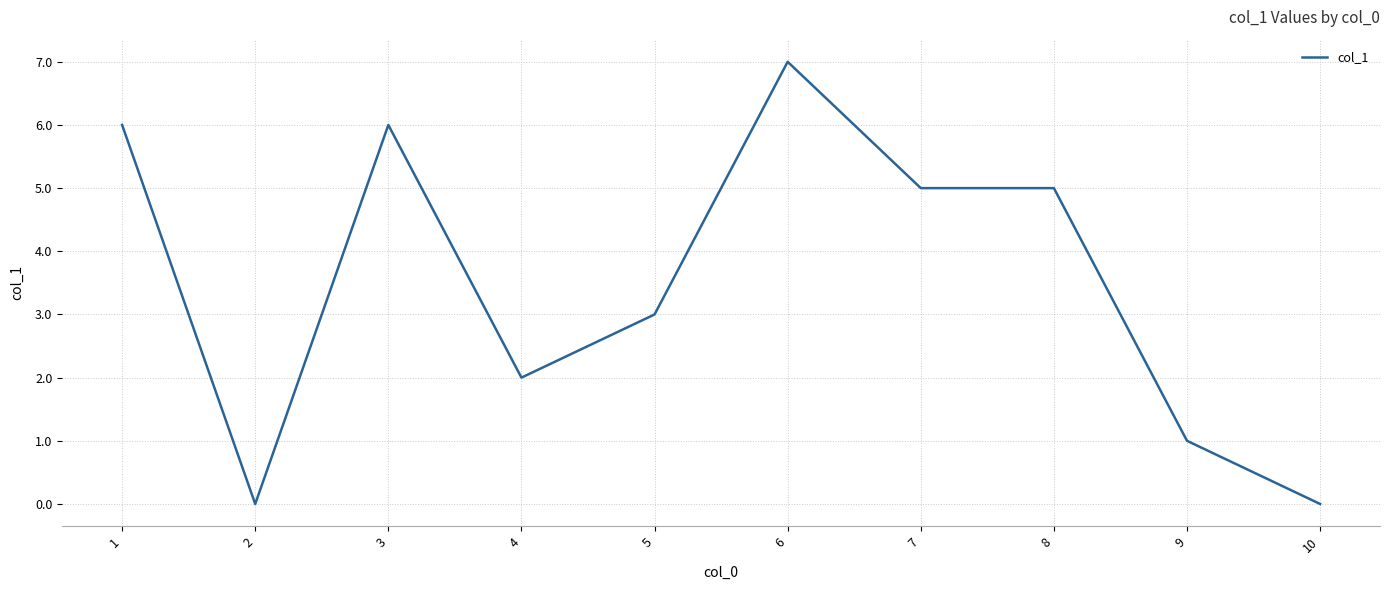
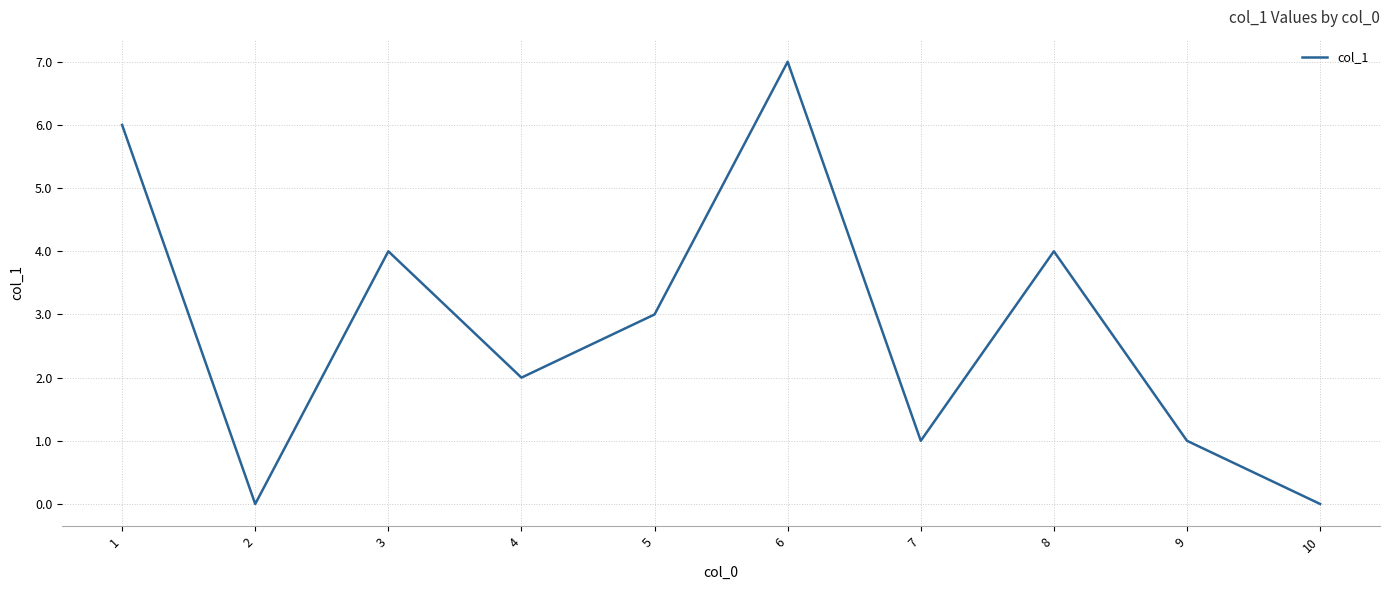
  {
    "1": 6,
    "2": 0,
-   "3": 6,
+   "3": 4,
    "4": 2,
    "5": 3,
    "6": 7,
-   "7": 5,
-   "8": 5,
+   "7": 1,
+   "8": 4,
    "9": 1,
    "10": 0
  }
